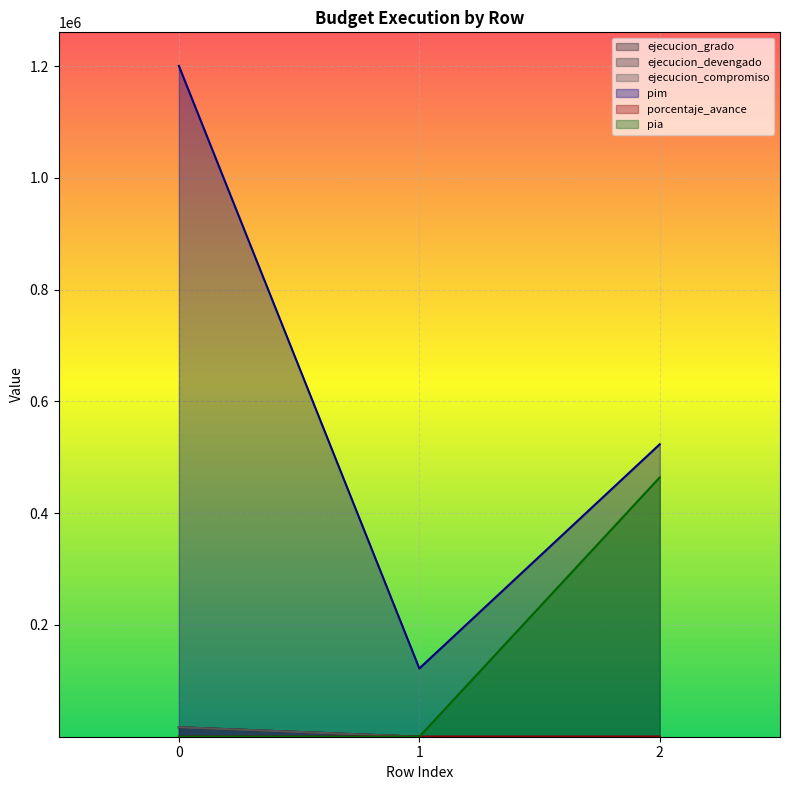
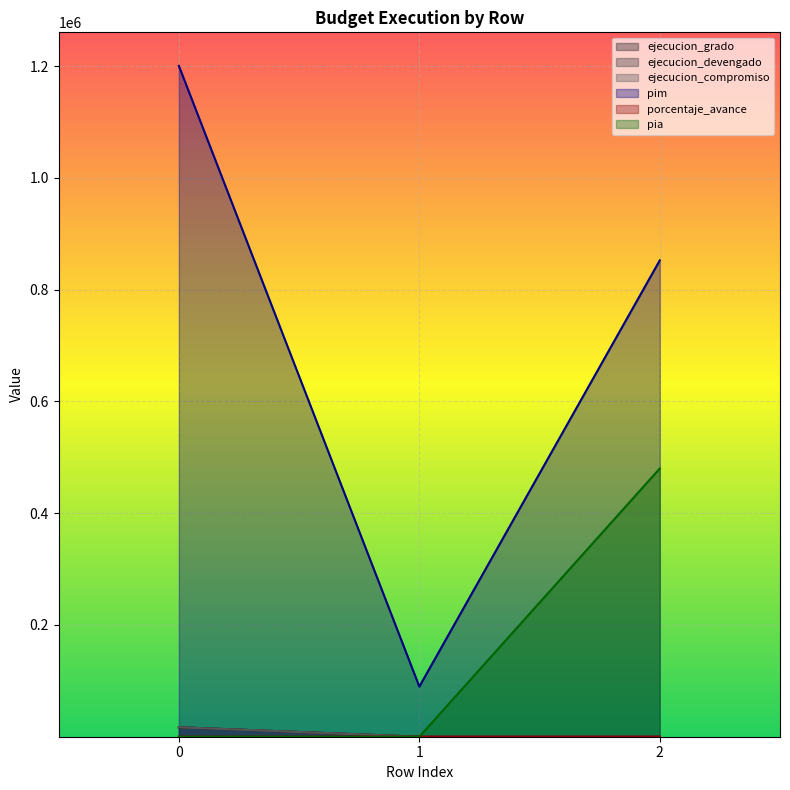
  {
    "ejecucion_compromiso": {
      "0": 20000
    },
    "pim": {
      "0": 1200000,
-     "1": 120000,
-     "2": 520000
+     "1": 90000,
+     "2": 850000
    },
    "pia": {
-     "2": 460000
+     "2": 480000
    }
  }
